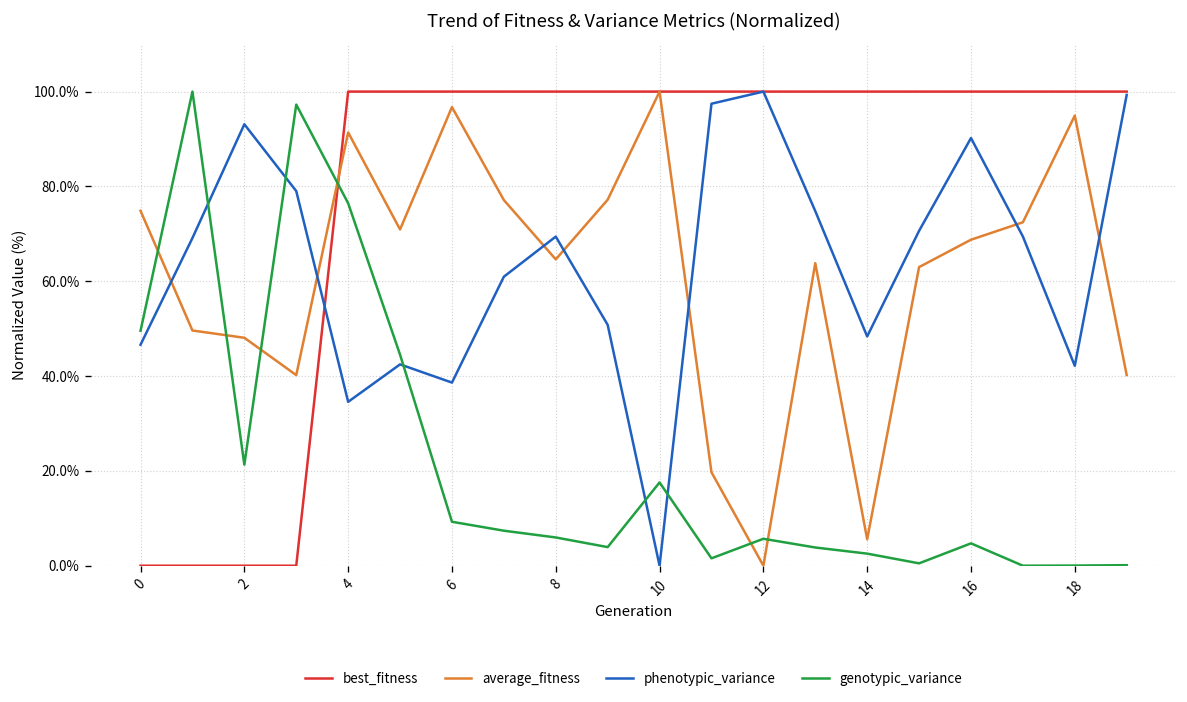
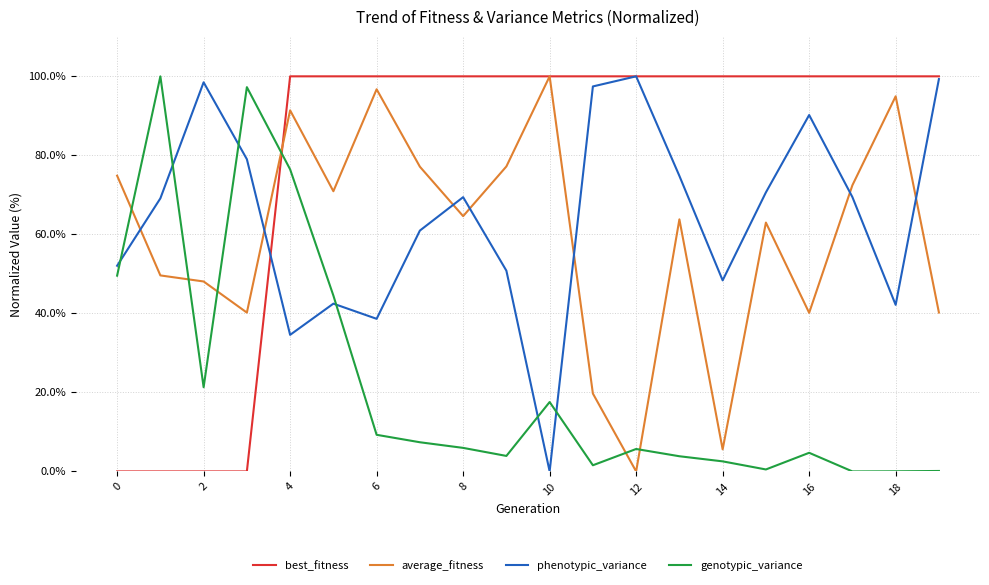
  {
    "best_fitness": {
      "0": "0%",
      "2": "0%",
      "4": "100%",
      "6": "100%",
      "8": "100%",
      "14": "100%",
      "16": "100%",
      "18": "100%"
    },
    "average_fitness": {
      "0": "75%",
      "2": "48%",
      "4": "91%",
      "6": "97%",
      "8": "65%",
      "12": "0%",
      "14": "6%",
-     "16": "69%",
+     "16": "40%",
      "18": "95%"
    },
    "phenotypic_variance": {
-     "0": "47%",
-     "2": "93%",
+     "0": "52%",
+     "2": "98%",
      "4": "35%",
      "6": "39%",
      "8": "69%",
      "10": "0%",
      "14": "48%",
      "16": "90%",
      "18": "42%"
    },
    "genotypic_variance": {
      "0": "50%",
      "2": "21%",
      "4": "76%",
      "6": "9%",
      "8": "6%",
      "10": "18%",
      "12": "6%",
      "14": "3%",
      "16": "5%",
      "18": "0%"
    }
  }
